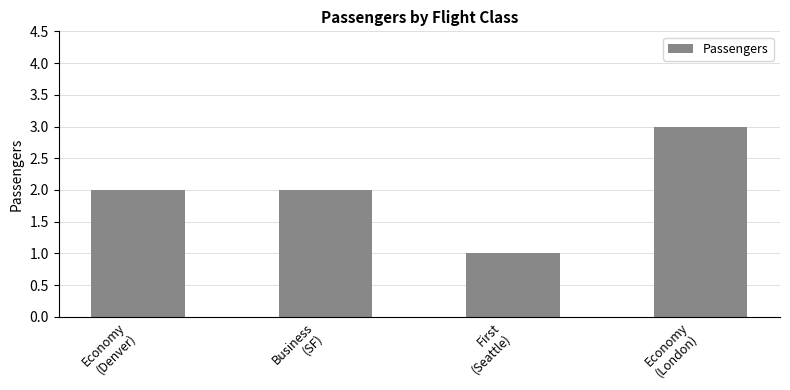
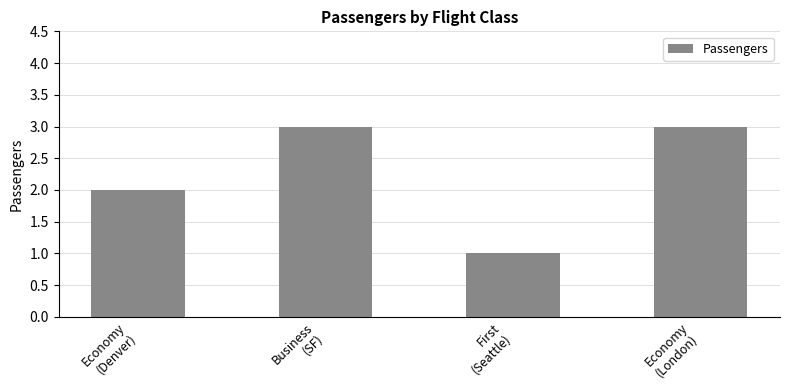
  {
    "Economy (Denver)": 2,
-   "Business (SF)": 2,
+   "Business (SF)": 3,
    "First (Seattle)": 1,
    "Economy (London)": 3
  }
